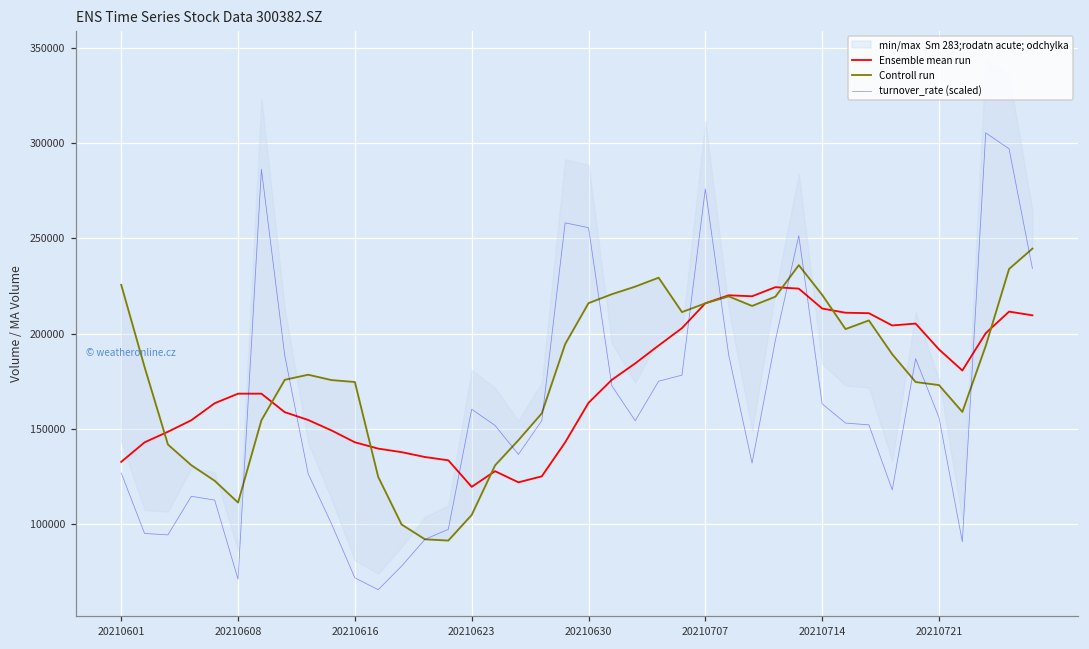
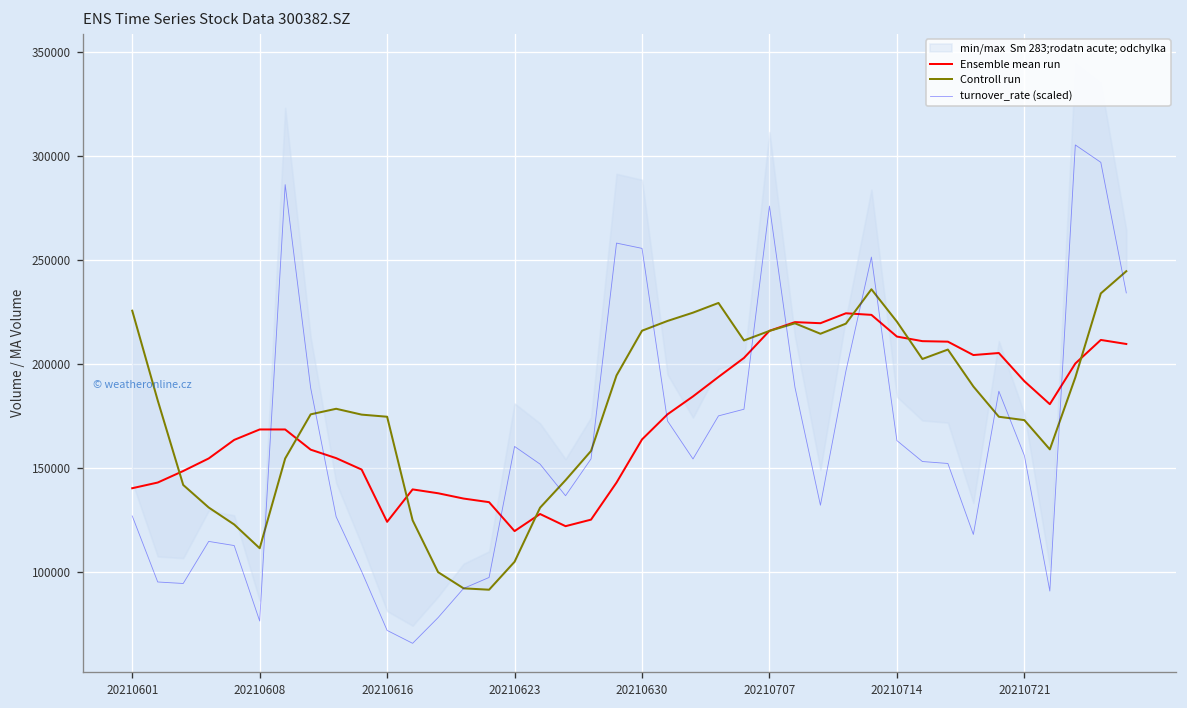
  {
    "Ensemble mean run": {
-     "20210601": 133000,
+     "20210601": 140000,
      "20210608": 168000,
-     "20210616": 143000,
+     "20210616": 124000,
      "20210623": 120000,
      "20210630": 164000,
      "20210714": 213000,
      "20210721": 192000
    },
    "Controll run": {
      "20210623": 105000,
      "20210630": 216000,
      "20210721": 173000
    },
    "turnover_rate (scaled)": {
      "20210601": 127000,
-     "20210608": 71000,
+     "20210608": 76000,
      "20210616": 72000,
      "20210623": 160000,
      "20210630": 256000,
      "20210707": 276000,
      "20210714": 163000,
      "20210721": 156000
    }
  }
